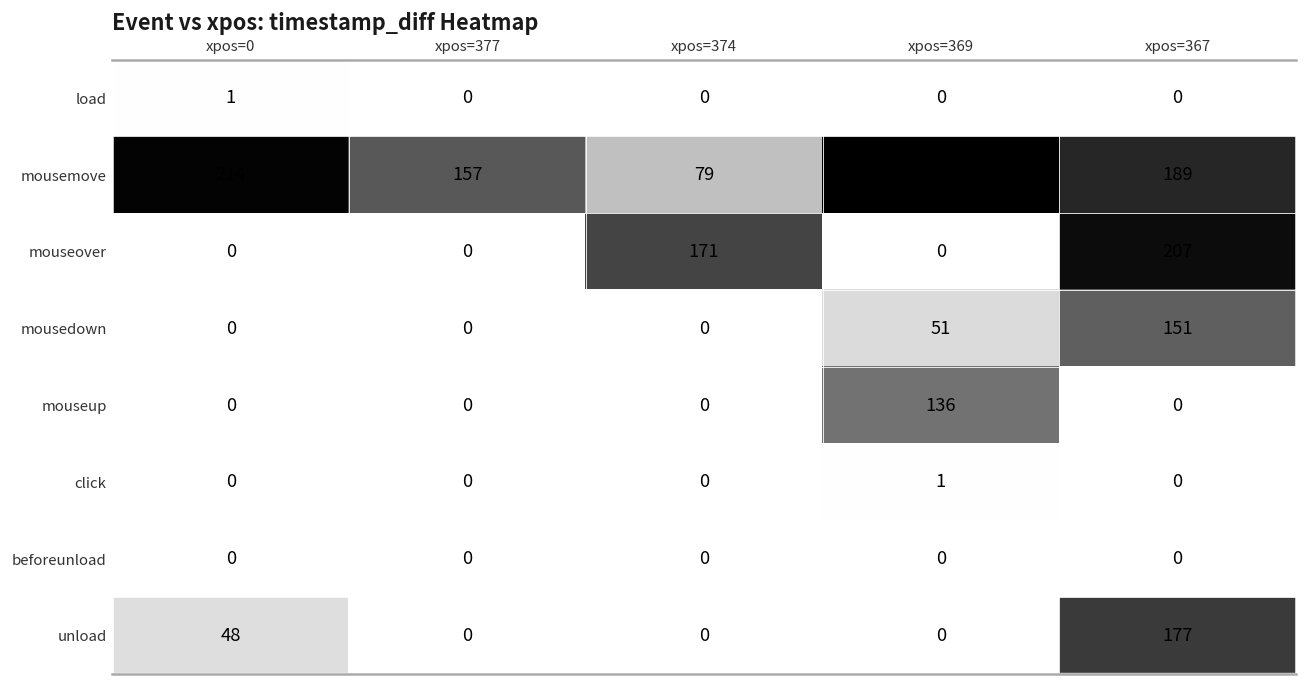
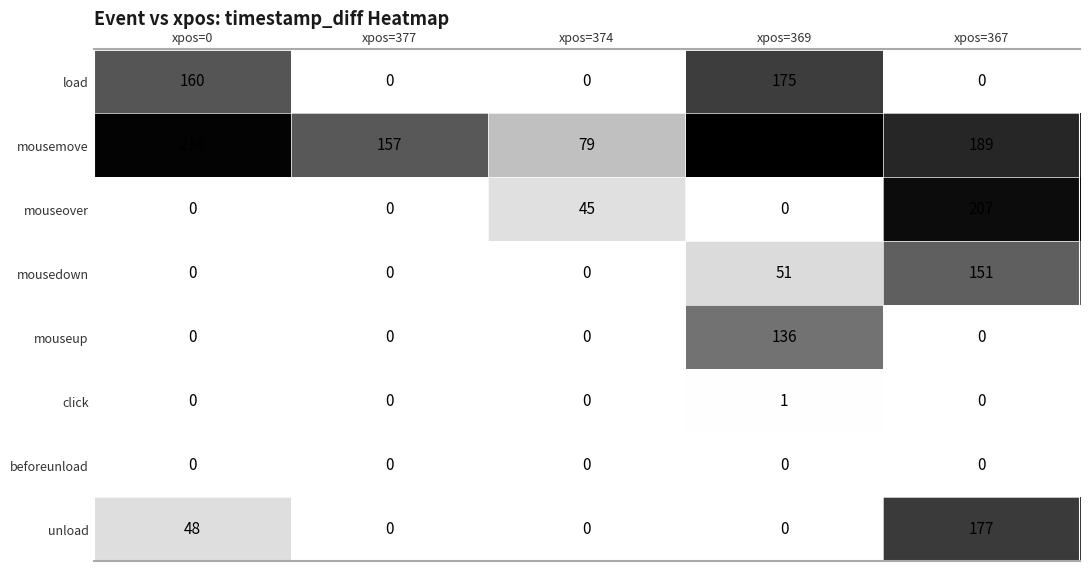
  {
    "load": {
-     "xpos=0": 1,
+     "xpos=0": 160,
      "xpos=377": 0,
      "xpos=374": 0,
-     "xpos=369": 0,
+     "xpos=369": 175,
      "xpos=367": 0
    },
    "mousemove": {
      "xpos=377": 157,
      "xpos=374": 79
    },
    "mouseover": {
      "xpos=0": 0,
      "xpos=377": 0,
-     "xpos=374": 171,
+     "xpos=374": 45,
      "xpos=369": 0
    },
    "mousedown": {
      "xpos=0": 0,
      "xpos=377": 0,
      "xpos=374": 0,
      "xpos=369": 51,
      "xpos=367": 151
    },
    "mouseup": {
      "xpos=0": 0,
      "xpos=377": 0,
      "xpos=374": 0,
      "xpos=369": 136,
      "xpos=367": 0
    },
    "click": {
      "xpos=0": 0,
      "xpos=377": 0,
      "xpos=374": 0,
      "xpos=369": 1,
      "xpos=367": 0
    },
    "beforeunload": {
      "xpos=0": 0,
      "xpos=377": 0,
      "xpos=374": 0,
      "xpos=369": 0,
      "xpos=367": 0
    },
    "unload": {
      "xpos=0": 48,
      "xpos=377": 0,
      "xpos=374": 0,
      "xpos=369": 0,
      "xpos=367": 177
    }
  }
